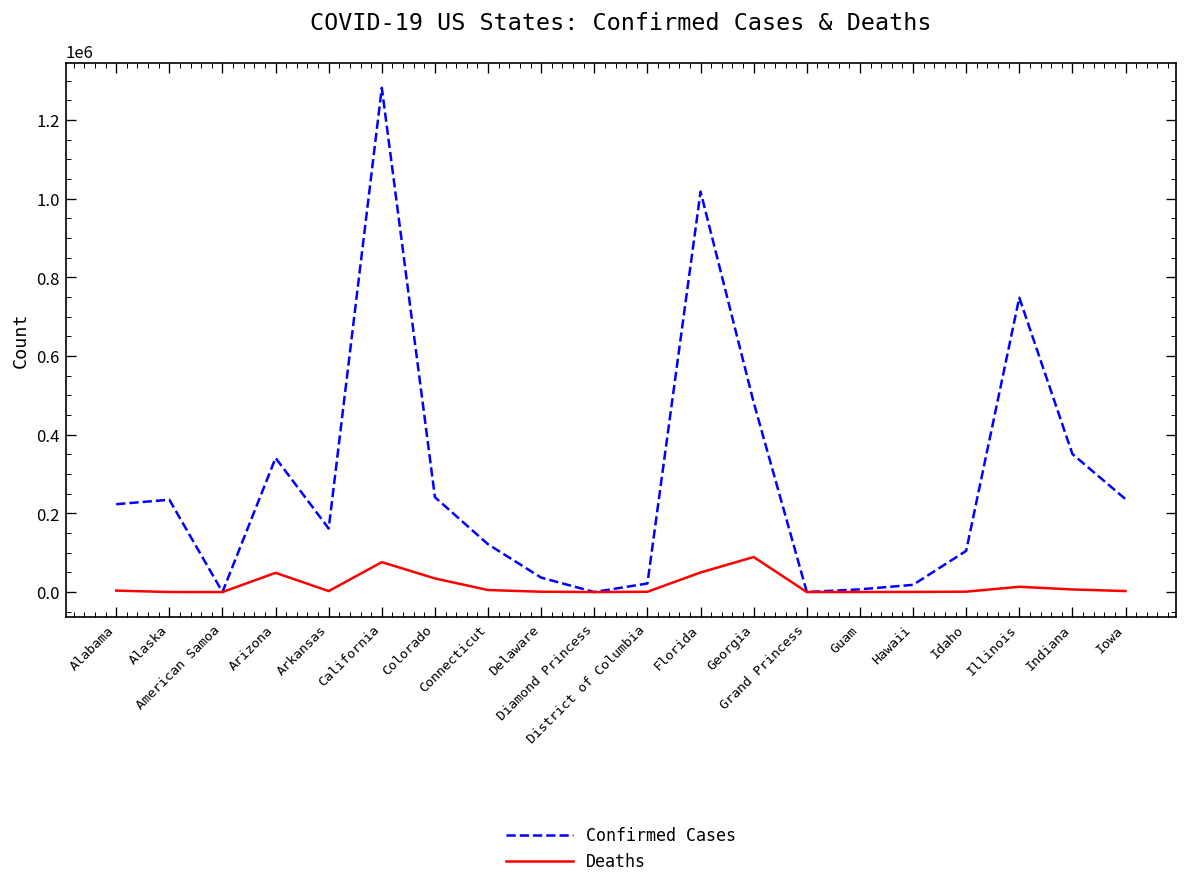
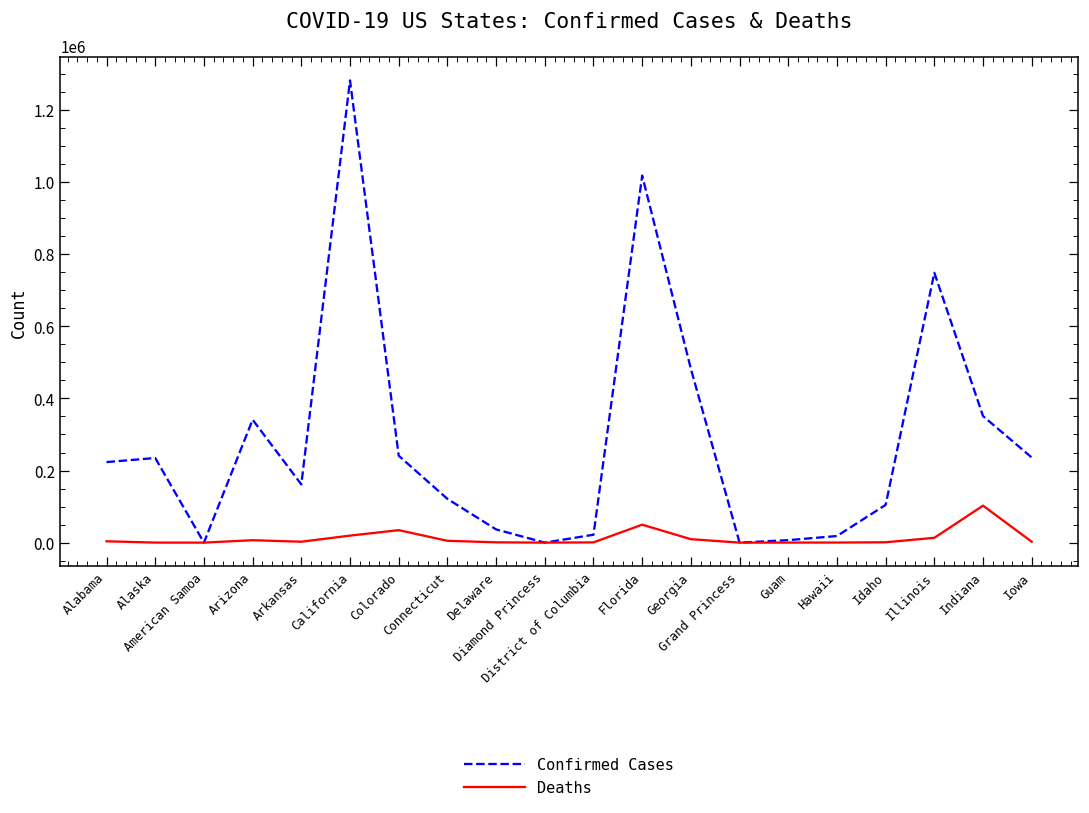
  {
    "Confirmed Cases": {
      "Alabama": 220000,
      "Alaska": 230000,
      "Arizona": 340000,
      "Arkansas": 160000,
      "California": 1280000,
      "Colorado": 240000,
      "Connecticut": 120000,
      "Delaware": 40000,
      "District of Columbia": 20000,
      "Florida": 1020000,
      "Georgia": 480000,
      "Hawaii": 20000,
      "Idaho": 100000,
      "Illinois": 750000,
      "Indiana": 350000,
      "Iowa": 240000
    },
    "Deaths": {
      "Alabama": 0,
      "Alaska": 0,
-     "Arizona": 50000,
+     "Arizona": 10000,
      "Arkansas": 0,
-     "California": 80000,
+     "California": 20000,
      "Colorado": 30000,
      "Connecticut": 10000,
      "Delaware": 0,
      "District of Columbia": 0,
      "Florida": 50000,
-     "Georgia": 90000,
+     "Georgia": 10000,
      "Hawaii": 0,
      "Idaho": 0,
      "Illinois": 10000,
-     "Indiana": 10000,
+     "Indiana": 100000,
      "Iowa": 0
    }
  }
